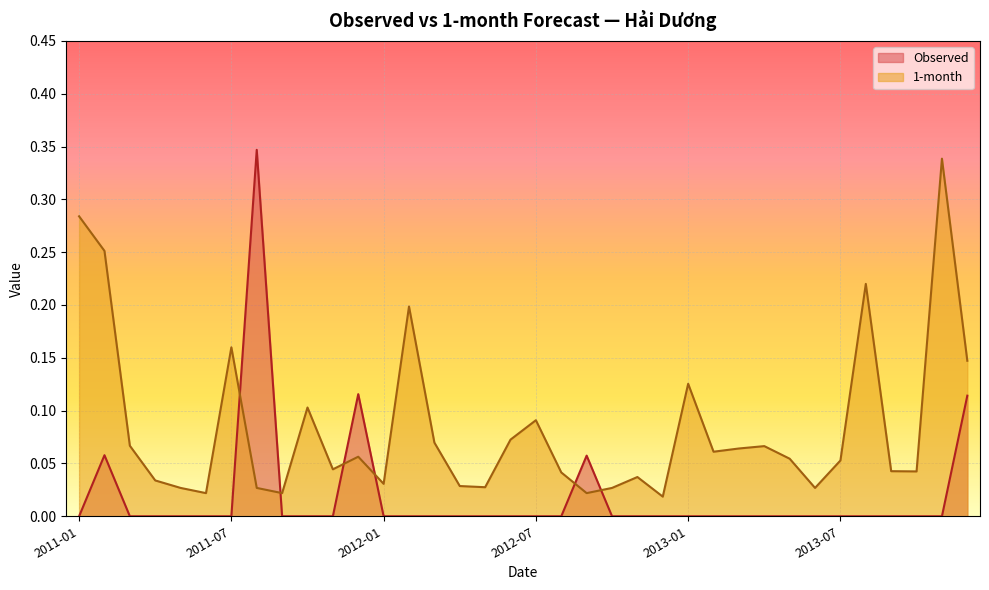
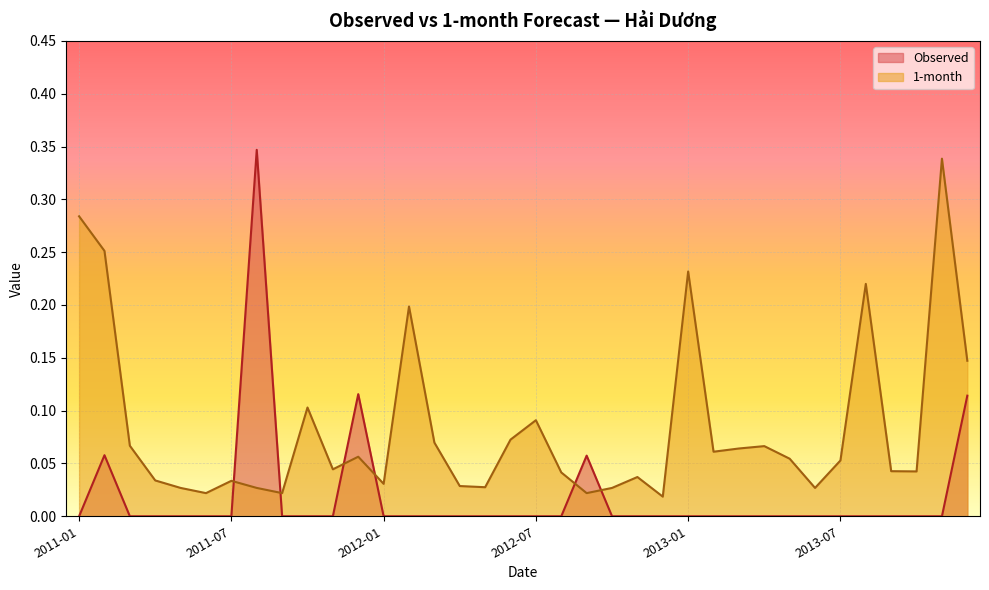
  {
    "Observed": {
      "2011-01": 0.000,
      "2011-07": 0.000,
      "2012-01": 0.000,
      "2012-07": 0.000,
      "2013-01": 0.000,
      "2013-07": 0.000
    },
    "1-month": {
      "2011-01": 0.284,
-     "2011-07": 0.160,
+     "2011-07": 0.034,
      "2012-01": 0.031,
      "2012-07": 0.091,
-     "2013-01": 0.125,
+     "2013-01": 0.232,
      "2013-07": 0.053
    }
  }
